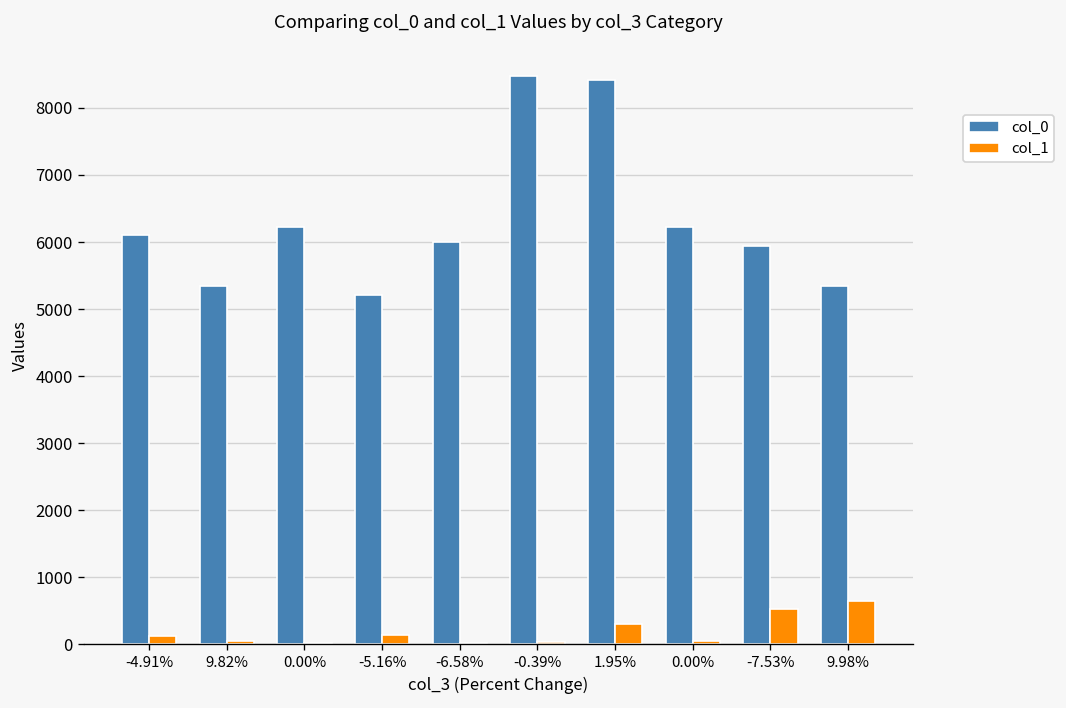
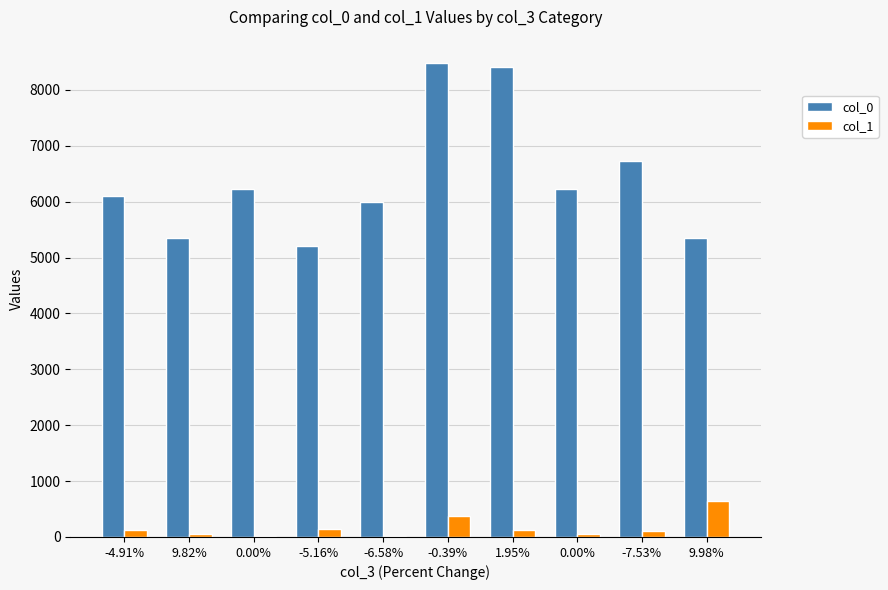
  {
    "col_0": {
      "-4.91%": 6100,
      "9.82%": 5400,
      "-5.16%": 5200,
      "-6.58%": 6000,
      "-0.39%": 8500,
      "1.95%": 8400,
-     "-7.53%": 5900,
+     "-7.53%": 6700,
      "9.98%": 5300
    },
    "col_1": {
      "-4.91%": 100,
      "9.82%": 100,
      "-5.16%": 100,
-     "-0.39%": 0,
-     "1.95%": 300,
-     "-7.53%": 500,
+     "-0.39%": 400,
+     "1.95%": 100,
+     "-7.53%": 100,
      "9.98%": 600
    }
  }
